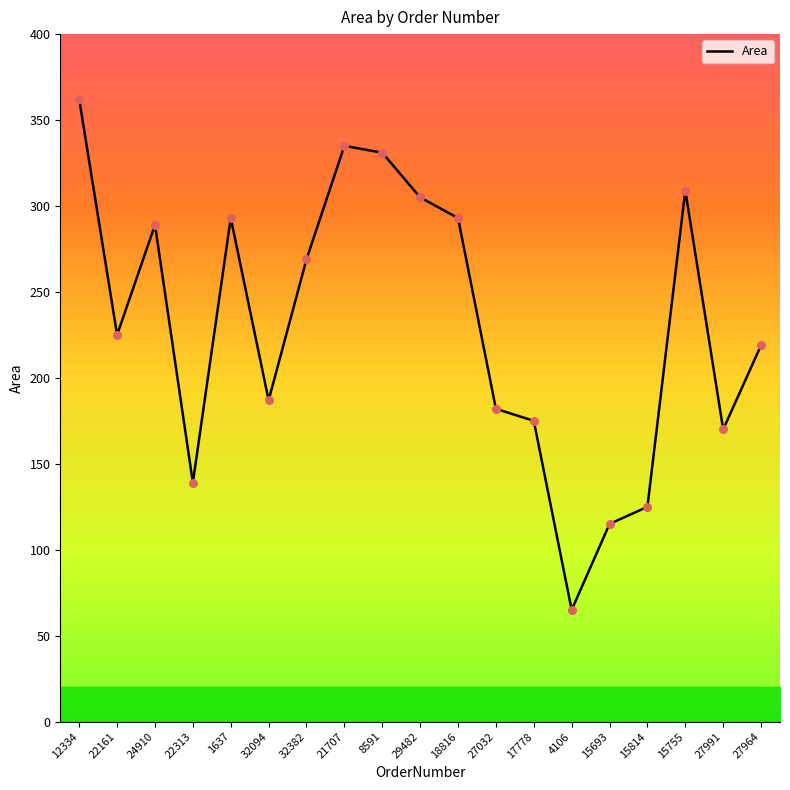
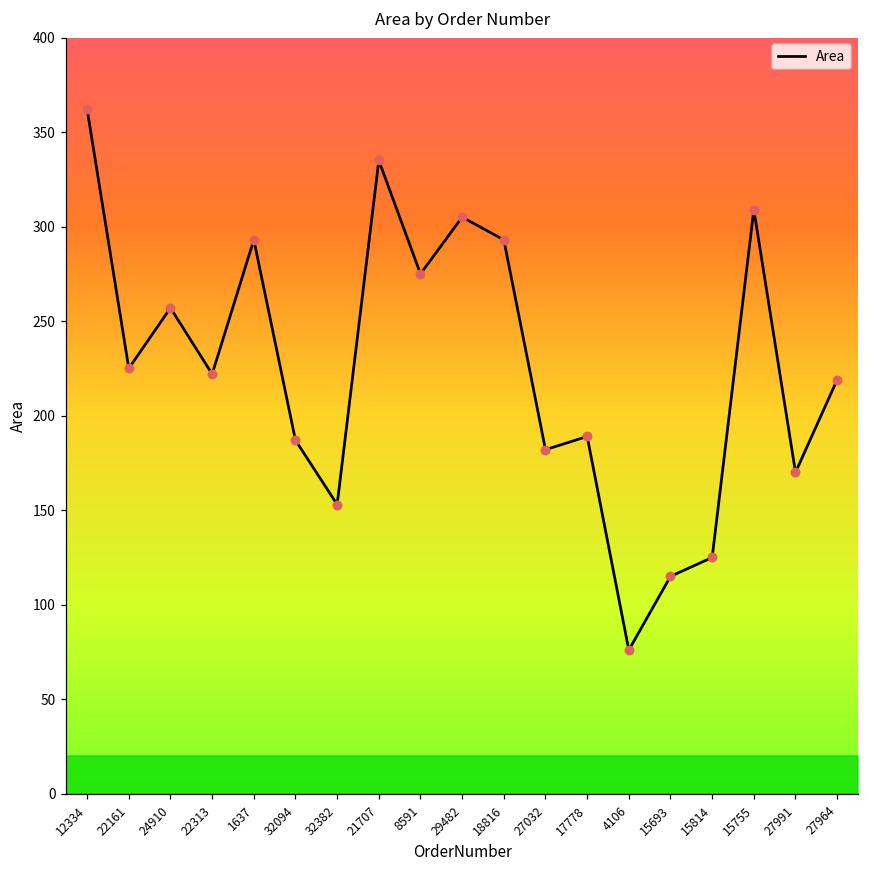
  {
    "Area": {
      "12334": 362,
      "22161": 225,
-     "24910": 289,
-     "22313": 139,
+     "24910": 257,
+     "22313": 222,
      "1637": 293,
      "32094": 187,
-     "32382": 269,
+     "32382": 153,
      "21707": 335,
-     "8591": 331,
+     "8591": 275,
      "29482": 305,
      "18816": 293,
      "27032": 182,
-     "17778": 175,
-     "4106": 65,
+     "17778": 189,
+     "4106": 76,
      "15693": 115,
      "15814": 125,
      "15755": 309,
      "27991": 170,
      "27964": 219
    }
  }
